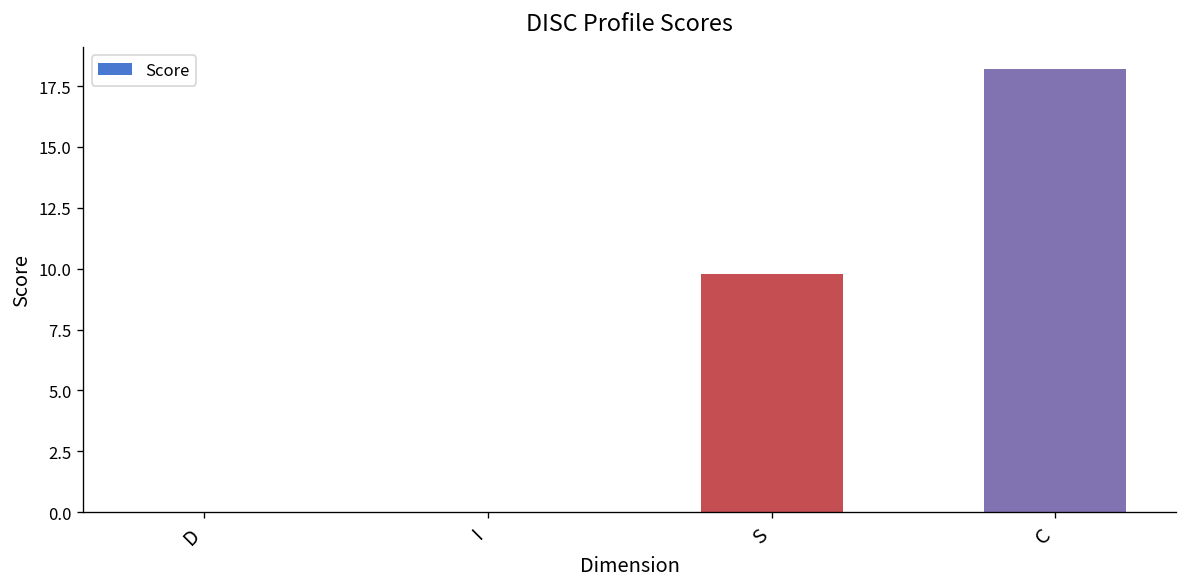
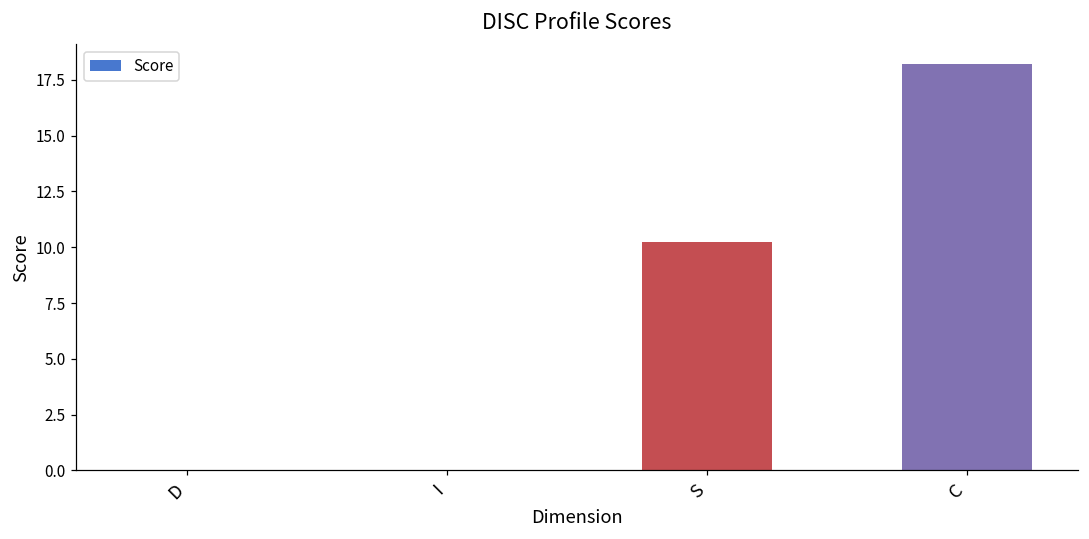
  {
    "D": 0.0,
    "I": 0.0,
-   "S": 9.8,
+   "S": 10.2,
    "C": 18.2
  }
